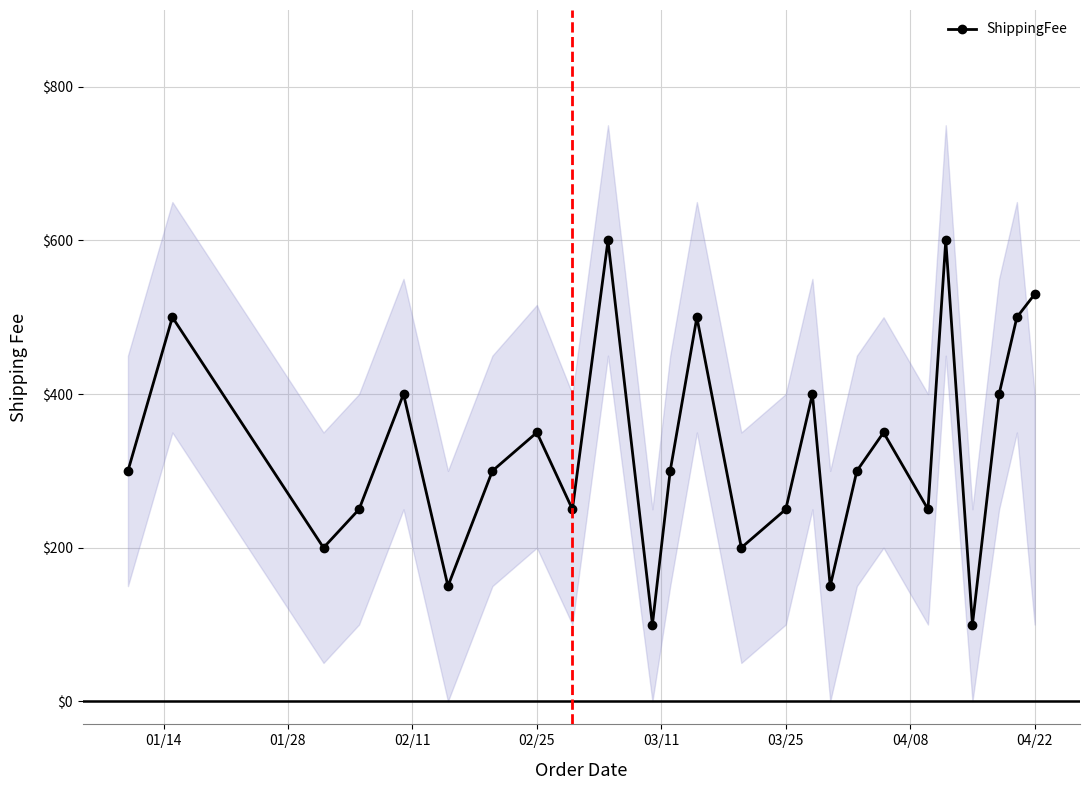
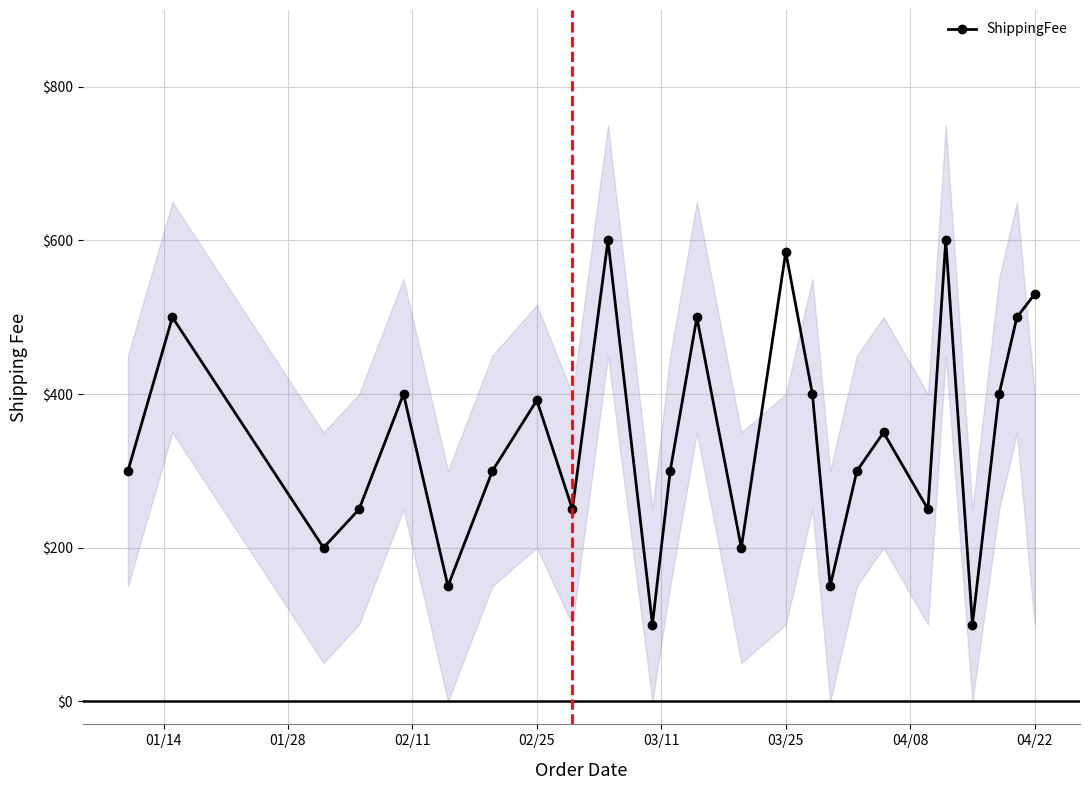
  {
    "ShippingFee": {
-     "02/25": "$350",
-     "03/25": "$250",
+     "02/25": "$390",
+     "03/25": "$590",
      "04/22": "$530"
    }
  }
